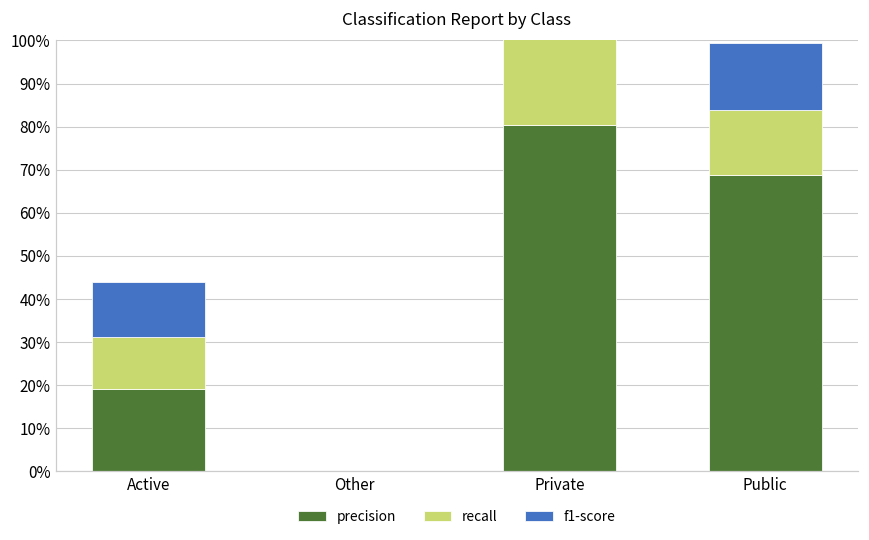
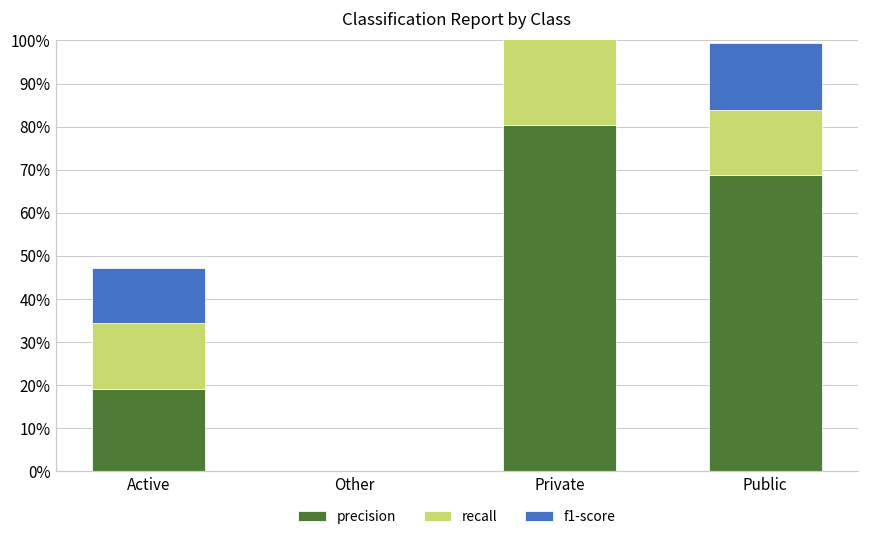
  {
    "precision": {
      "Active": "19%",
      "Other": "0%",
      "Private": "80%",
      "Public": "69%"
    },
    "recall": {
-     "Active": "12%",
+     "Active": "15%",
      "Other": "0%",
      "Public": "15%"
    },
    "f1-score": {
      "Active": "13%",
      "Other": "0%",
      "Public": "15%"
    }
  }
